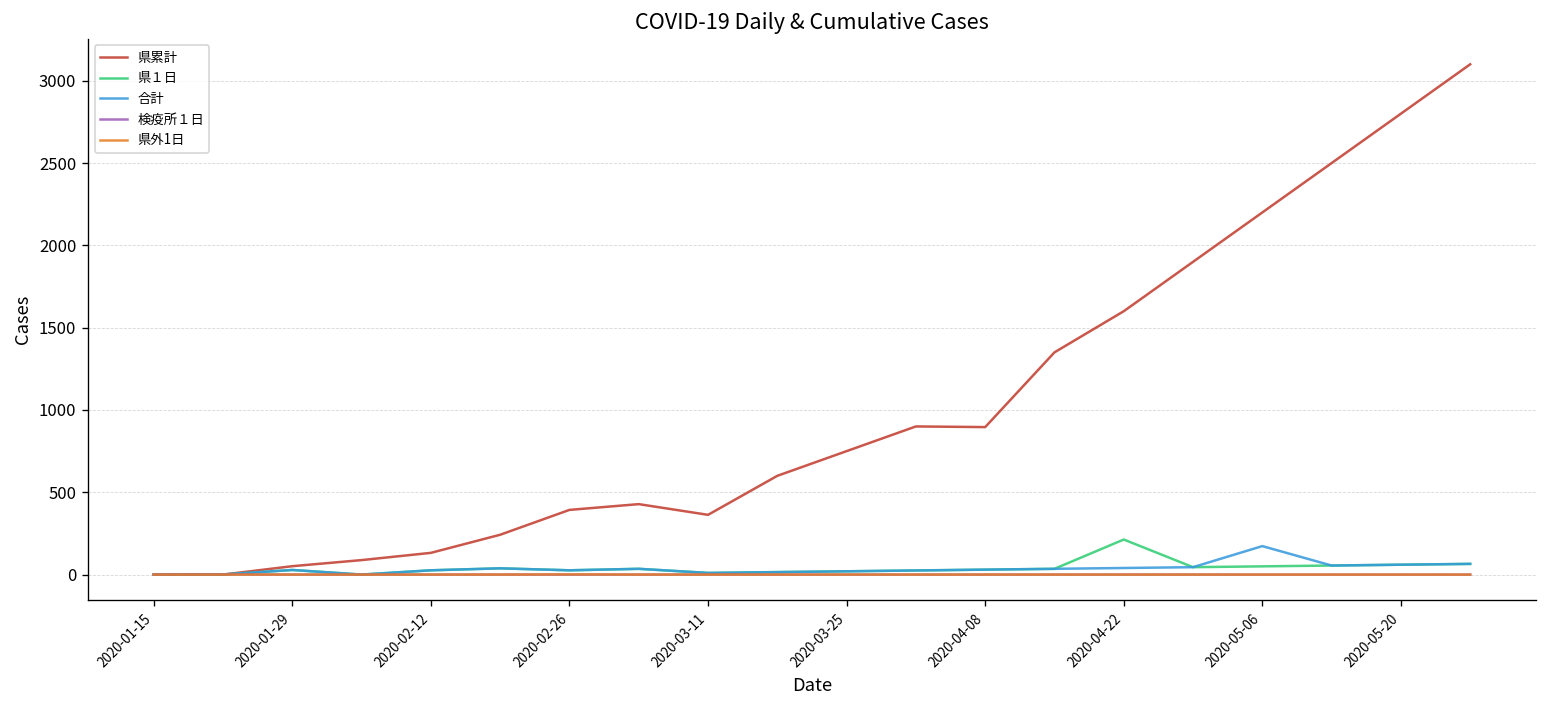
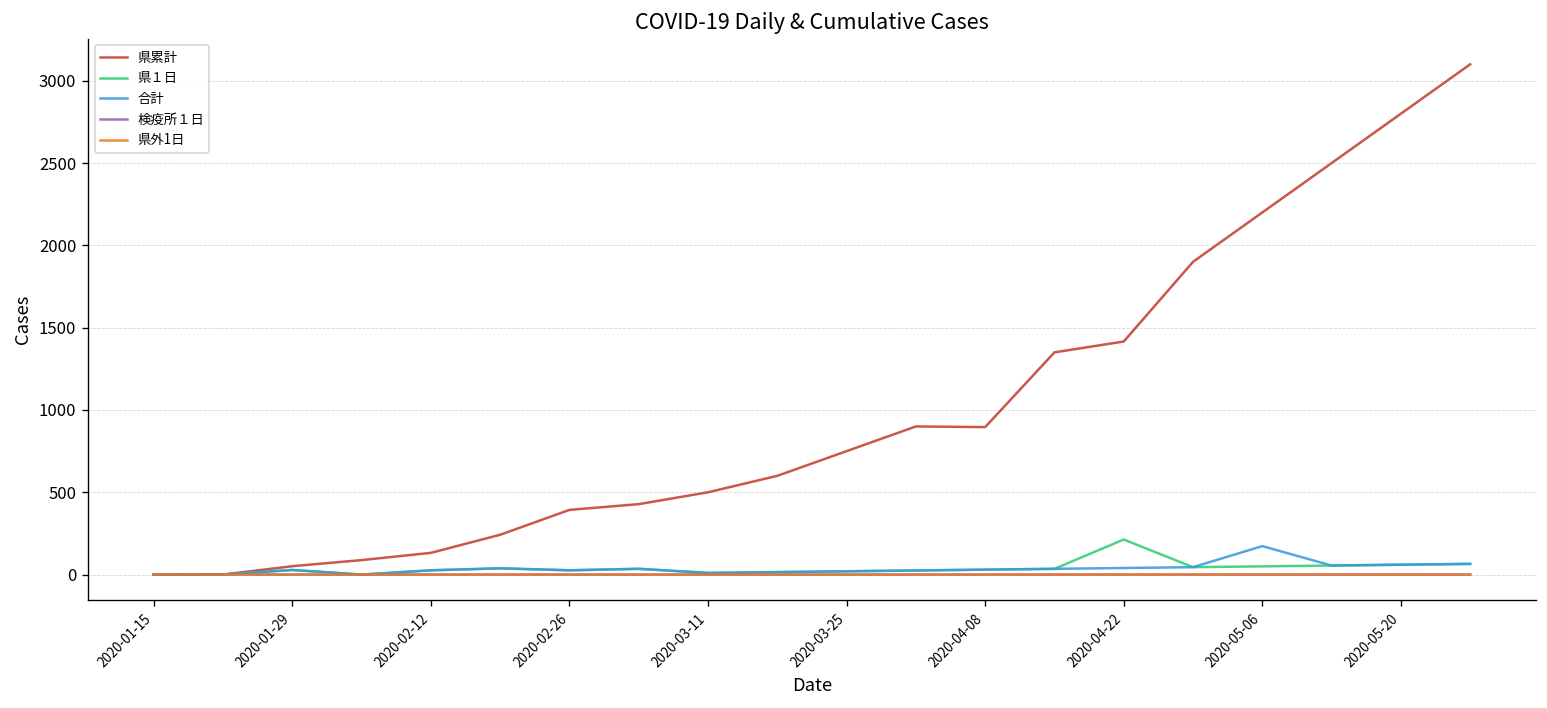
  {
    "県累計": {
      "2020-01-29": 50,
      "2020-02-12": 130,
      "2020-02-26": 390,
-     "2020-03-11": 360,
+     "2020-03-11": 500,
      "2020-03-25": 750,
      "2020-04-08": 900,
-     "2020-04-22": 1600,
+     "2020-04-22": 1420,
      "2020-05-06": 2200,
      "2020-05-20": 2800
    },
    "県１日": {
      "2020-04-22": 210,
      "2020-05-06": 50
    },
    "合計": {
      "2020-04-22": 40,
      "2020-05-06": 170
    },
    "県外1日": {
      "2020-01-29": 0,
      "2020-02-12": 0,
      "2020-02-26": 0,
      "2020-03-25": 0,
      "2020-04-08": 0,
      "2020-04-22": 0,
      "2020-05-06": 0,
      "2020-05-20": 0
    }
  }
